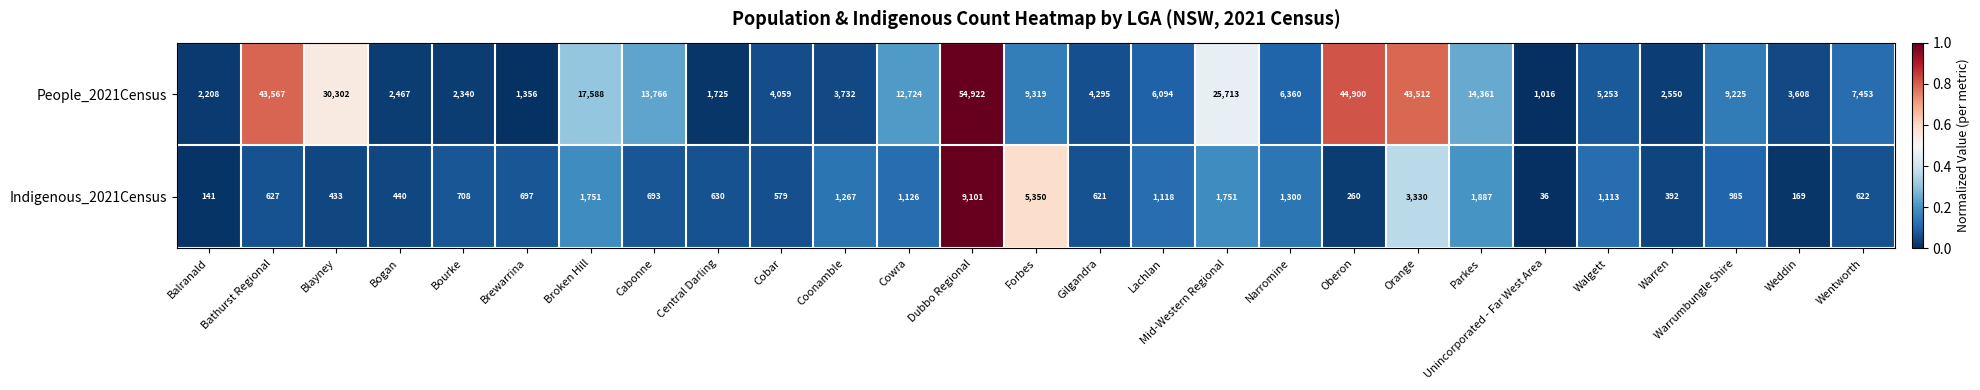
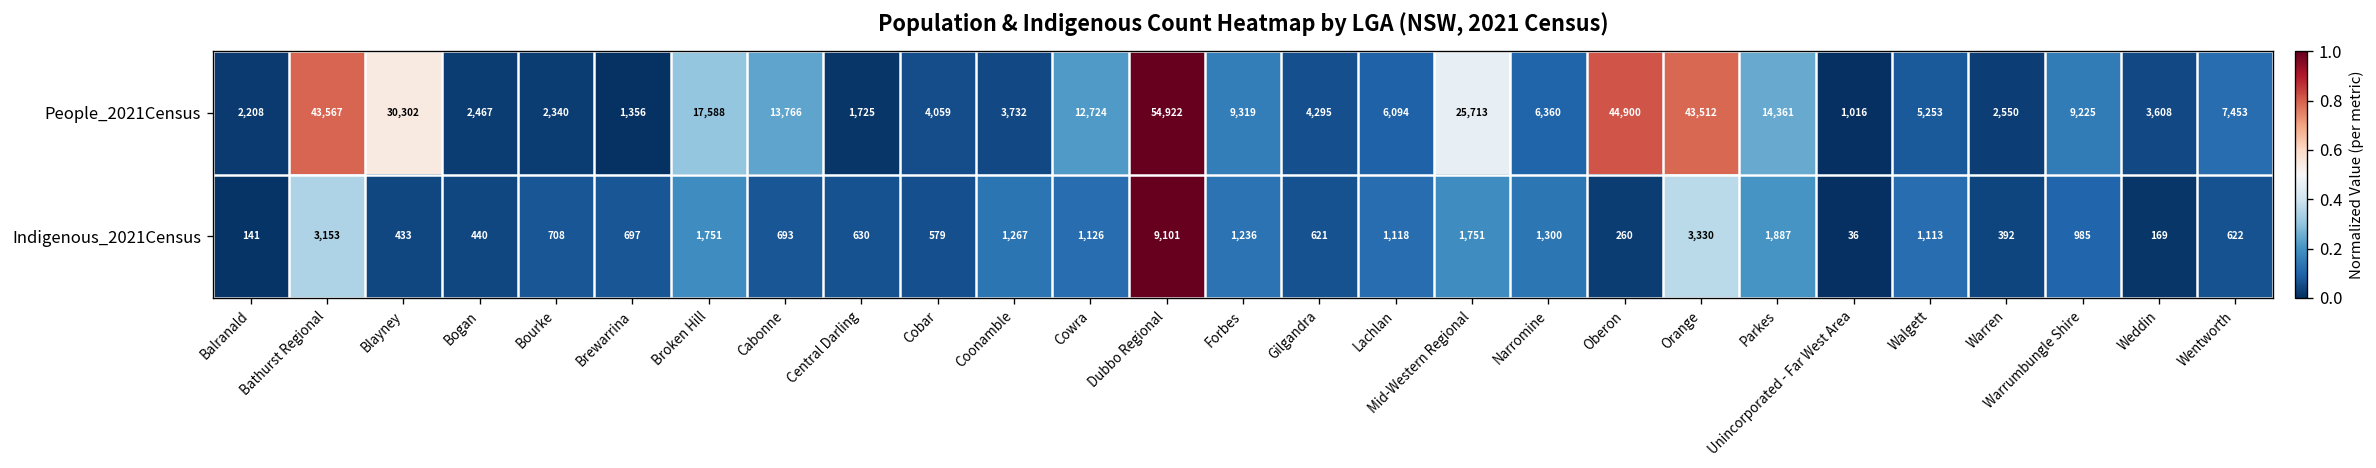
  {
    "People_2021Census": {
      "Balranald": "2,208",
      "Bathurst Regional": "43,567",
      "Blayney": "30,302",
      "Bogan": "2,467",
      "Bourke": "2,340",
      "Brewarrina": "1,356",
      "Broken Hill": "17,588",
      "Cabonne": "13,766",
      "Central Darling": "1,725",
      "Cobar": "4,059",
      "Coonamble": "3,732",
      "Cowra": "12,724",
      "Dubbo Regional": "54,922",
      "Forbes": "9,319",
      "Gilgandra": "4,295",
      "Lachlan": "6,094",
      "Mid-Western Regional": "25,713",
      "Narromine": "6,360",
      "Oberon": "44,900",
      "Orange": "43,512",
      "Parkes": "14,361",
      "Unincorporated - Far West Area": "1,016",
      "Walgett": "5,253",
      "Warren": "2,550",
      "Warrumbungle Shire": "9,225",
      "Weddin": "3,608",
      "Wentworth": "7,453"
    },
    "Indigenous_2021Census": {
      "Balranald": "141",
-     "Bathurst Regional": "627",
+     "Bathurst Regional": "3,153",
      "Blayney": "433",
      "Bogan": "440",
      "Bourke": "708",
      "Brewarrina": "697",
      "Broken Hill": "1,751",
      "Cabonne": "693",
      "Central Darling": "630",
      "Cobar": "579",
      "Coonamble": "1,267",
      "Cowra": "1,126",
      "Dubbo Regional": "9,101",
-     "Forbes": "5,350",
+     "Forbes": "1,236",
      "Gilgandra": "621",
      "Lachlan": "1,118",
      "Mid-Western Regional": "1,751",
      "Narromine": "1,300",
      "Oberon": "260",
      "Orange": "3,330",
      "Parkes": "1,887",
      "Unincorporated - Far West Area": "36",
      "Walgett": "1,113",
      "Warren": "392",
      "Warrumbungle Shire": "985",
      "Weddin": "169",
      "Wentworth": "622"
    }
  }
